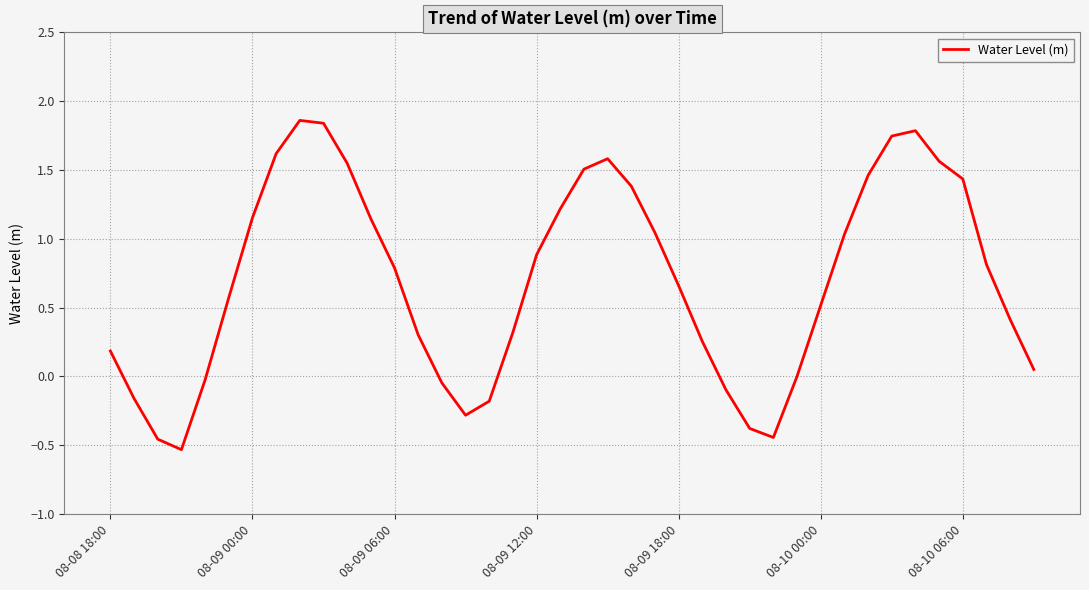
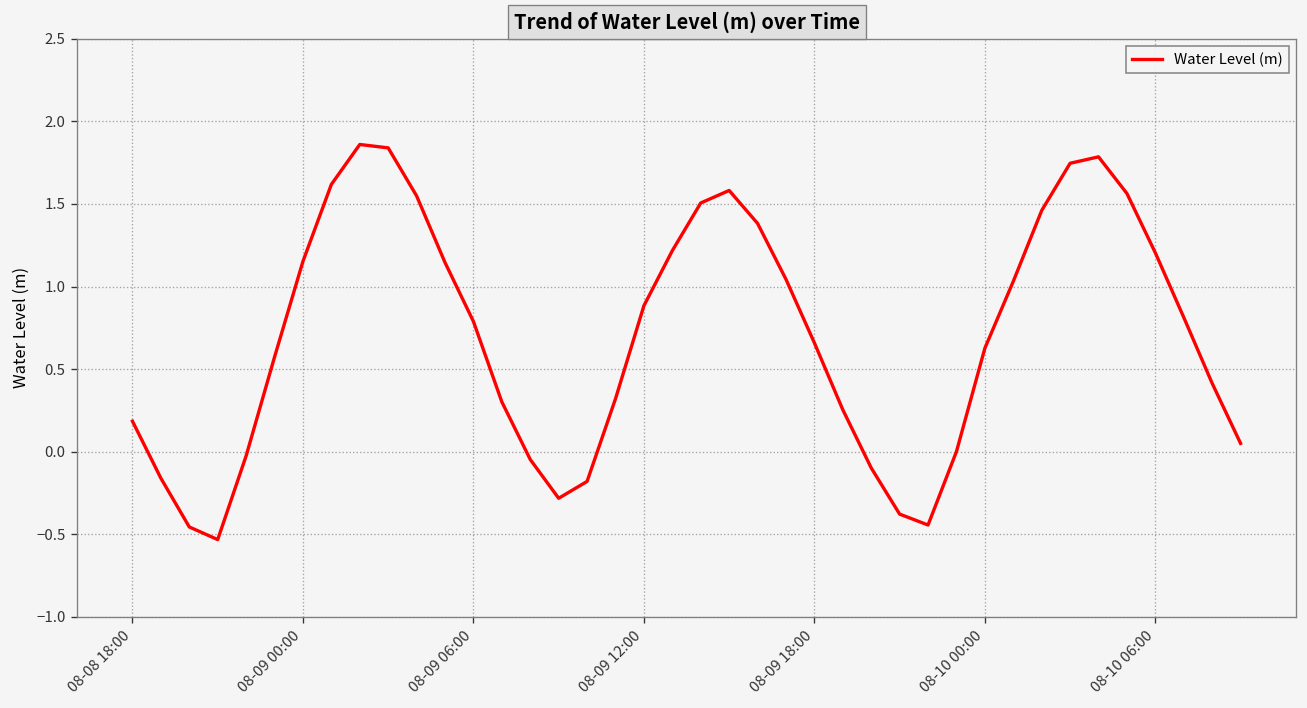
  {
    "08-08 18:00": 0.18,
    "08-09 00:00": 1.15,
    "08-09 06:00": 0.79,
    "08-09 12:00": 0.88,
    "08-09 18:00": 0.66,
-   "08-10 00:00": 0.52,
-   "08-10 06:00": 1.43
+   "08-10 00:00": 0.63,
+   "08-10 06:00": 1.20
  }
